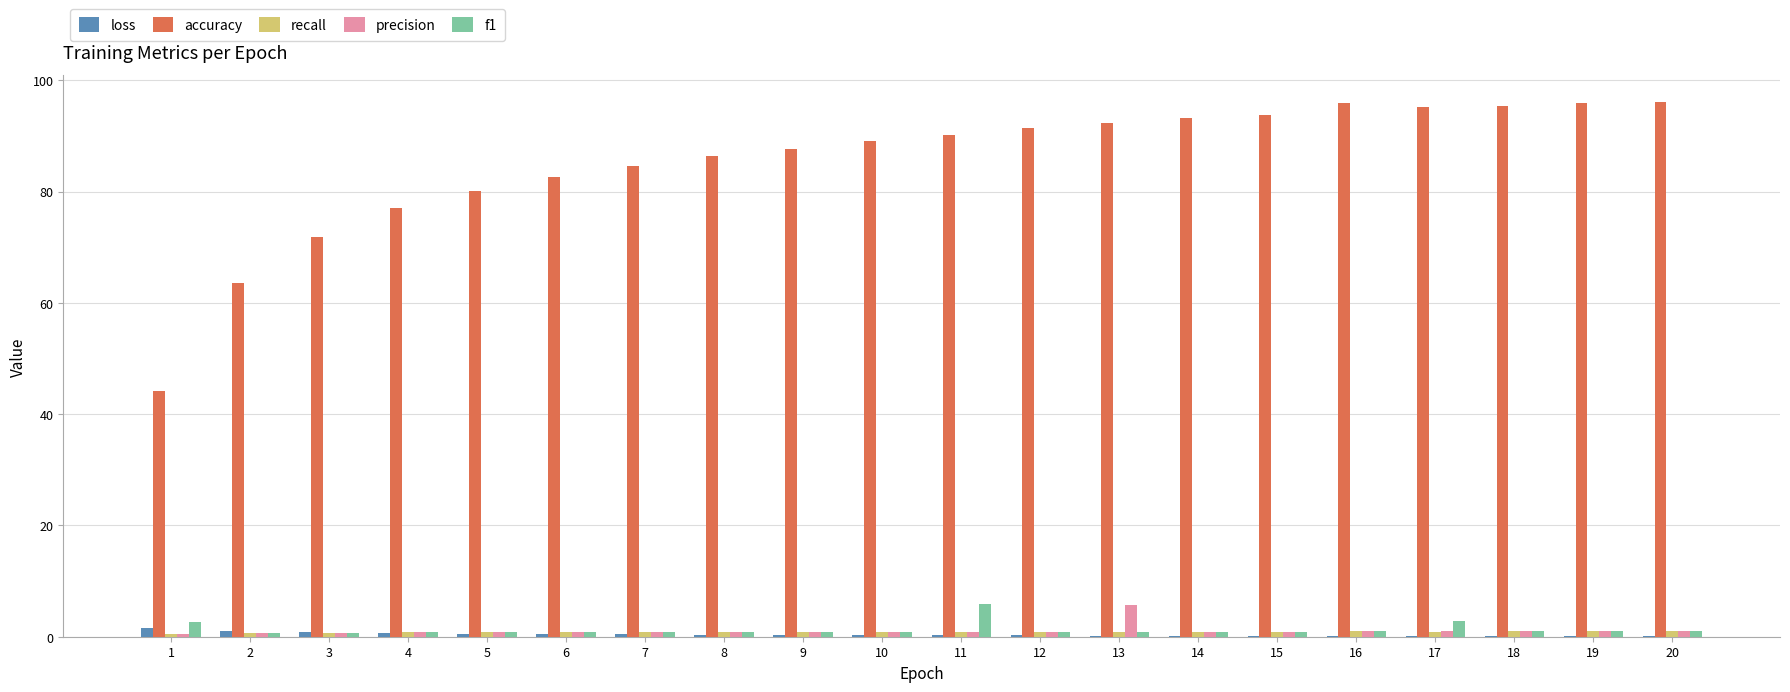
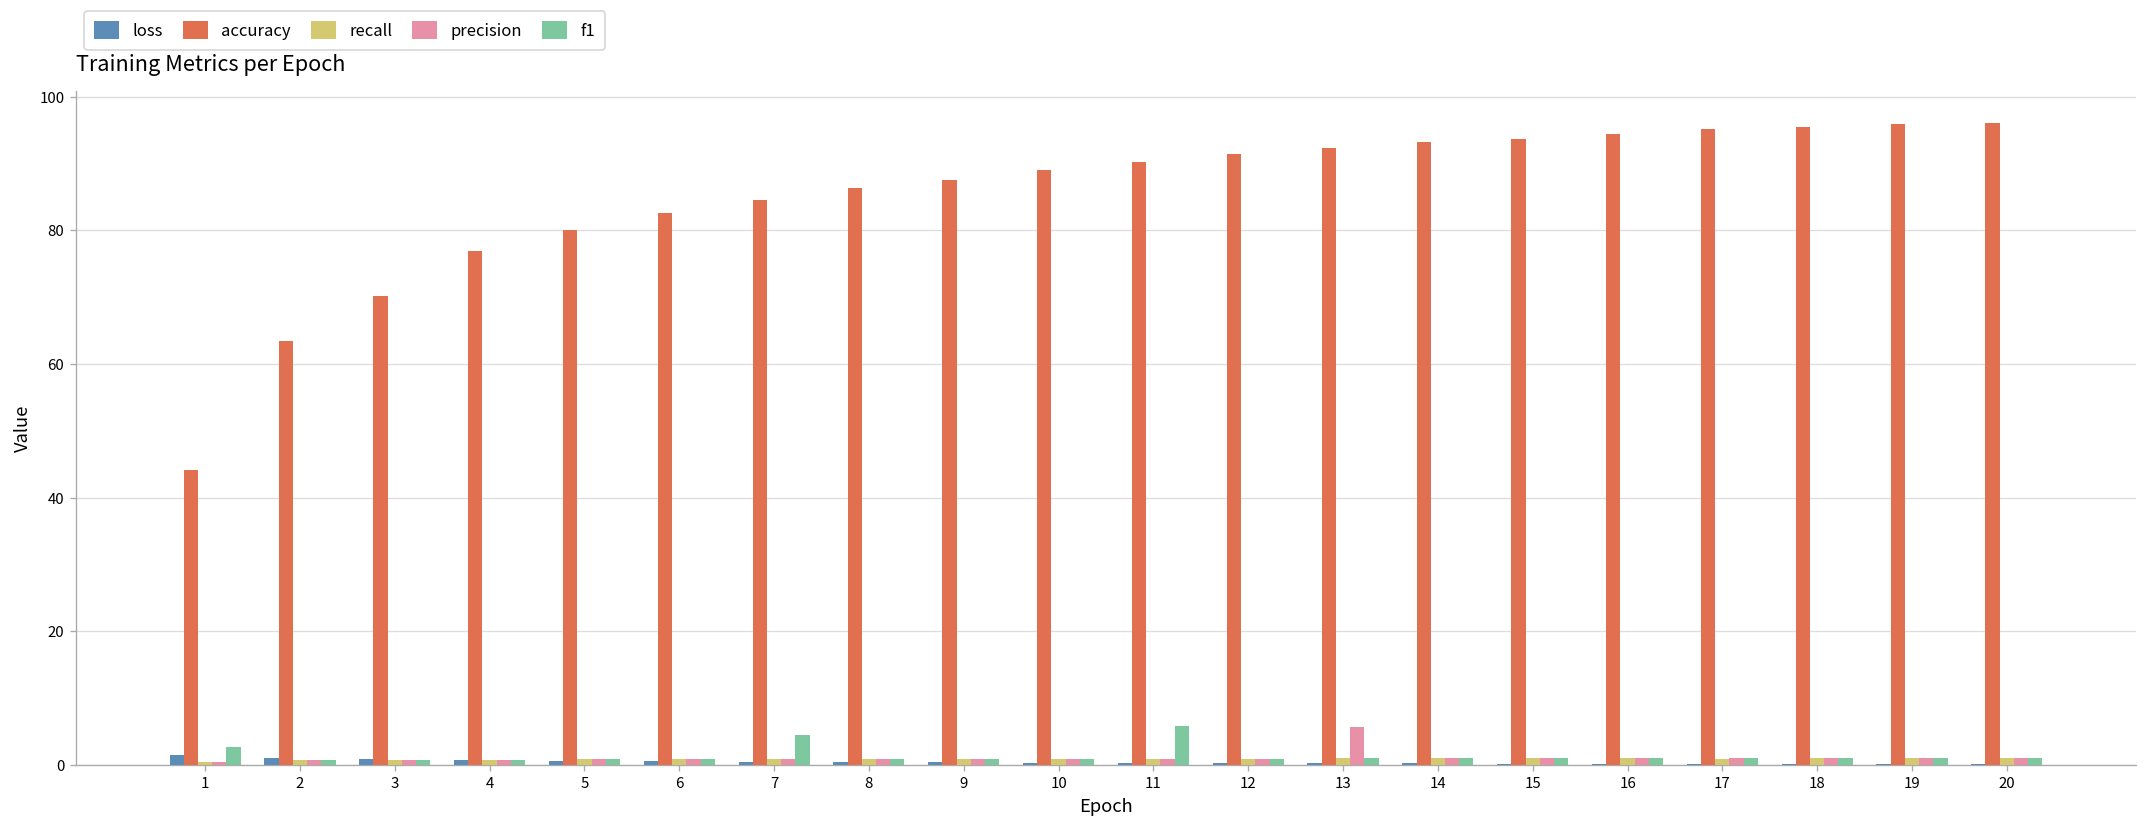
  {
    "loss": {
      "1": 2,
      "2": 1,
      "3": 1,
      "4": 1,
      "5": 1,
      "6": 1
    },
    "accuracy": {
      "1": 44,
      "2": 63,
-     "3": 72,
+     "3": 70,
      "4": 77,
      "5": 80,
      "6": 83,
      "7": 85,
      "8": 86,
      "9": 88,
      "10": 89,
      "11": 90,
      "12": 91,
      "13": 92,
      "14": 93,
      "15": 94,
-     "16": 96,
+     "16": 94,
      "17": 95,
      "18": 95,
      "19": 96,
      "20": 96
    },
    "recall": {
      "2": 1,
      "3": 1,
      "4": 1,
      "5": 1,
      "6": 1,
      "7": 1,
      "8": 1,
      "9": 1,
      "10": 1,
      "11": 1,
      "12": 1,
      "13": 1,
      "14": 1,
      "15": 1,
      "16": 1,
      "17": 1,
      "18": 1,
      "19": 1,
      "20": 1
    },
    "precision": {
      "2": 1,
      "3": 1,
      "4": 1,
      "5": 1,
      "6": 1,
      "7": 1,
      "8": 1,
      "9": 1,
      "10": 1,
      "11": 1,
      "12": 1,
      "13": 6,
      "14": 1,
      "15": 1,
      "16": 1,
      "17": 1,
      "18": 1,
      "19": 1,
      "20": 1
    },
    "f1": {
      "1": 3,
      "2": 1,
      "3": 1,
      "4": 1,
      "5": 1,
      "6": 1,
-     "7": 1,
+     "7": 4,
      "8": 1,
      "9": 1,
      "10": 1,
      "11": 6,
      "12": 1,
      "13": 1,
      "14": 1,
      "15": 1,
      "16": 1,
-     "17": 3,
+     "17": 1,
      "18": 1,
      "19": 1,
      "20": 1
    }
  }
